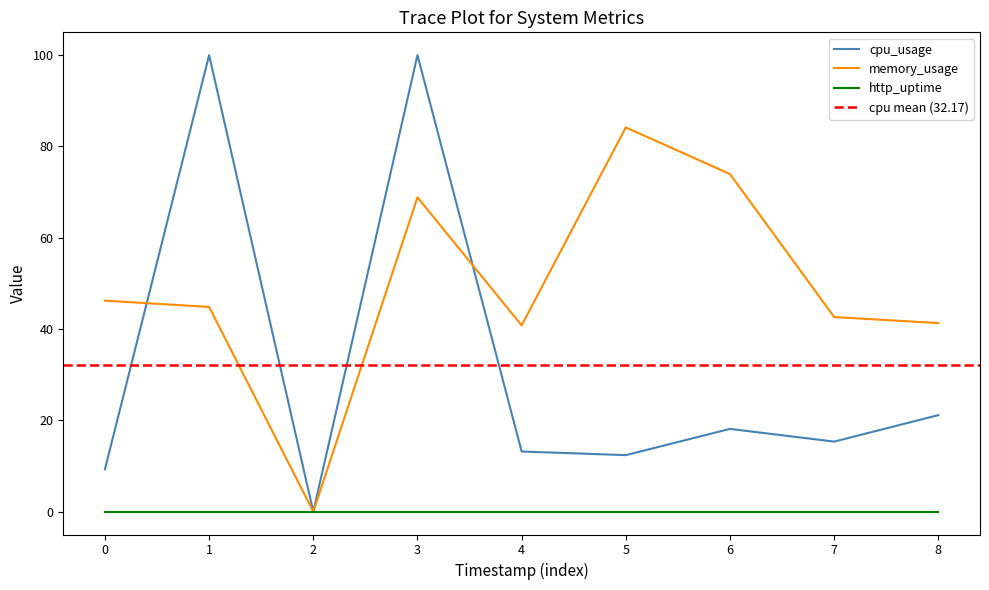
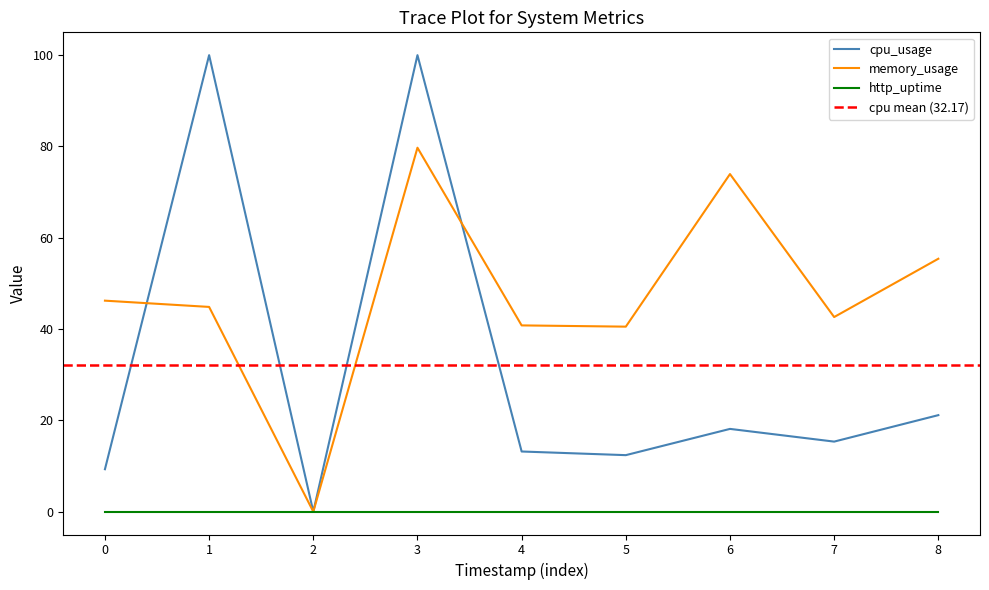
  {
    "cpu_usage": {
      "0": 9,
      "1": 100,
      "3": 100,
      "4": 13,
      "5": 12,
      "6": 18,
      "7": 15,
      "8": 21
    },
    "memory_usage": {
      "0": 46,
      "1": 45,
-     "3": 69,
+     "3": 80,
      "4": 41,
-     "5": 84,
+     "5": 41,
      "6": 74,
      "7": 43,
-     "8": 41
+     "8": 55
    },
    "http_uptime": {
      "0": 0,
      "1": 0,
      "3": 0,
      "4": 0,
      "5": 0,
      "6": 0,
      "7": 0,
      "8": 0
    }
  }
